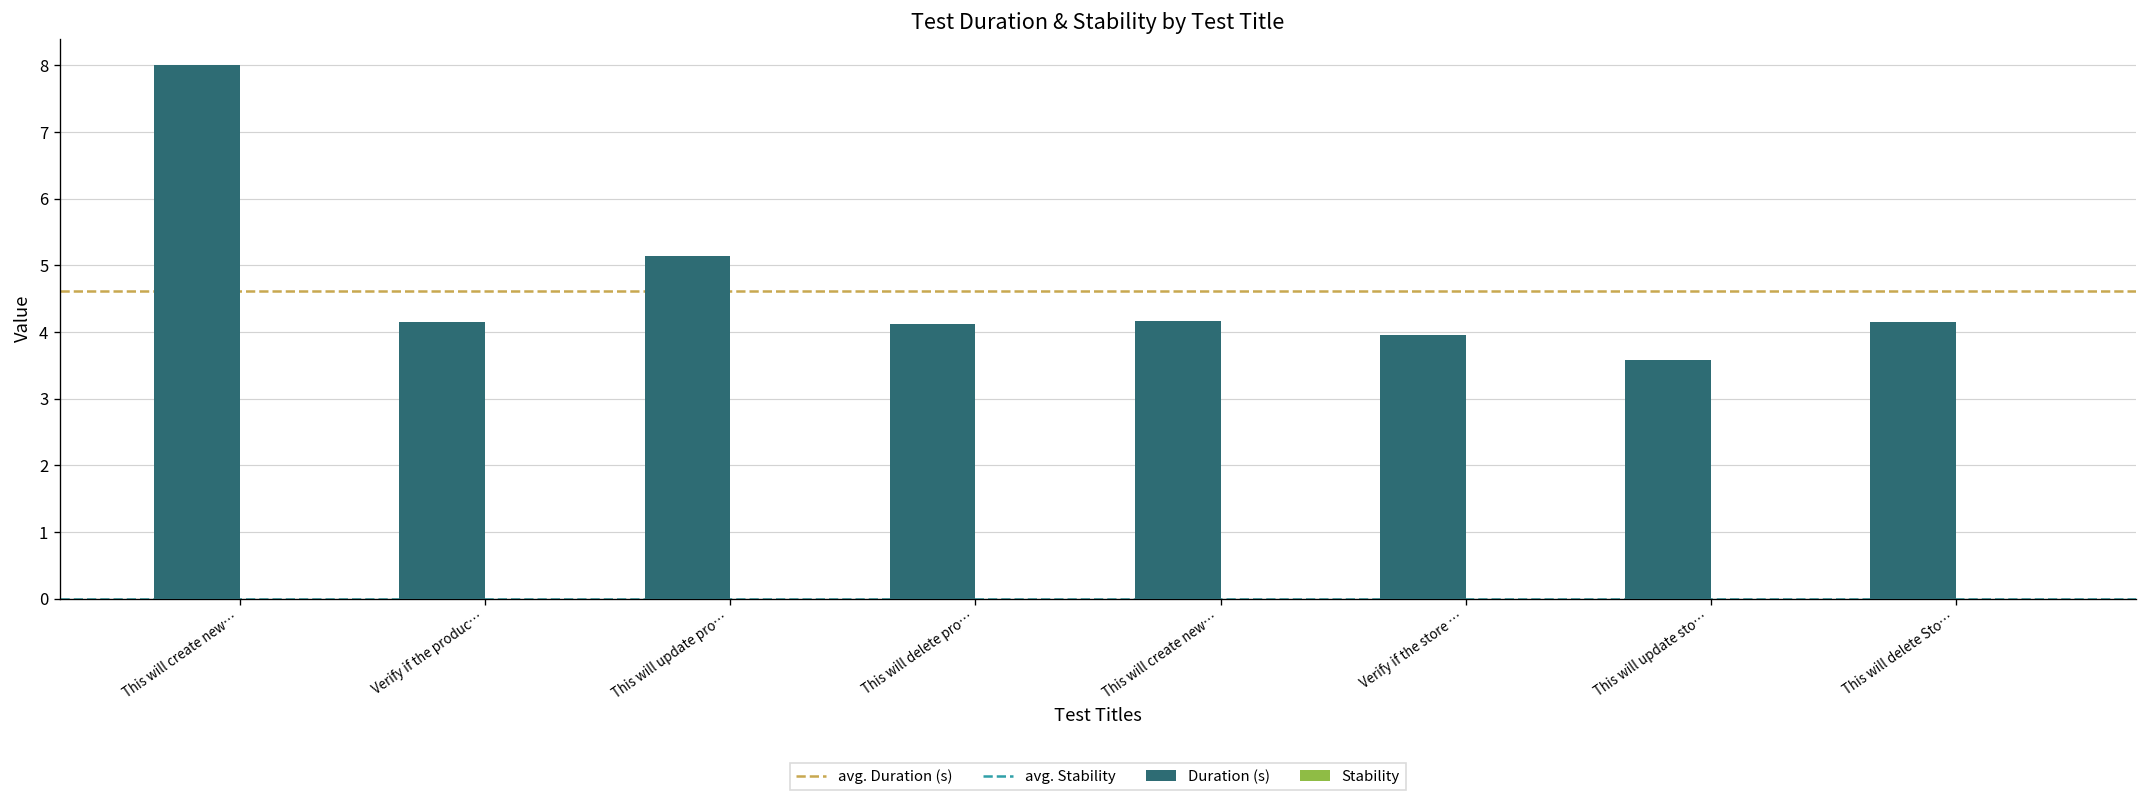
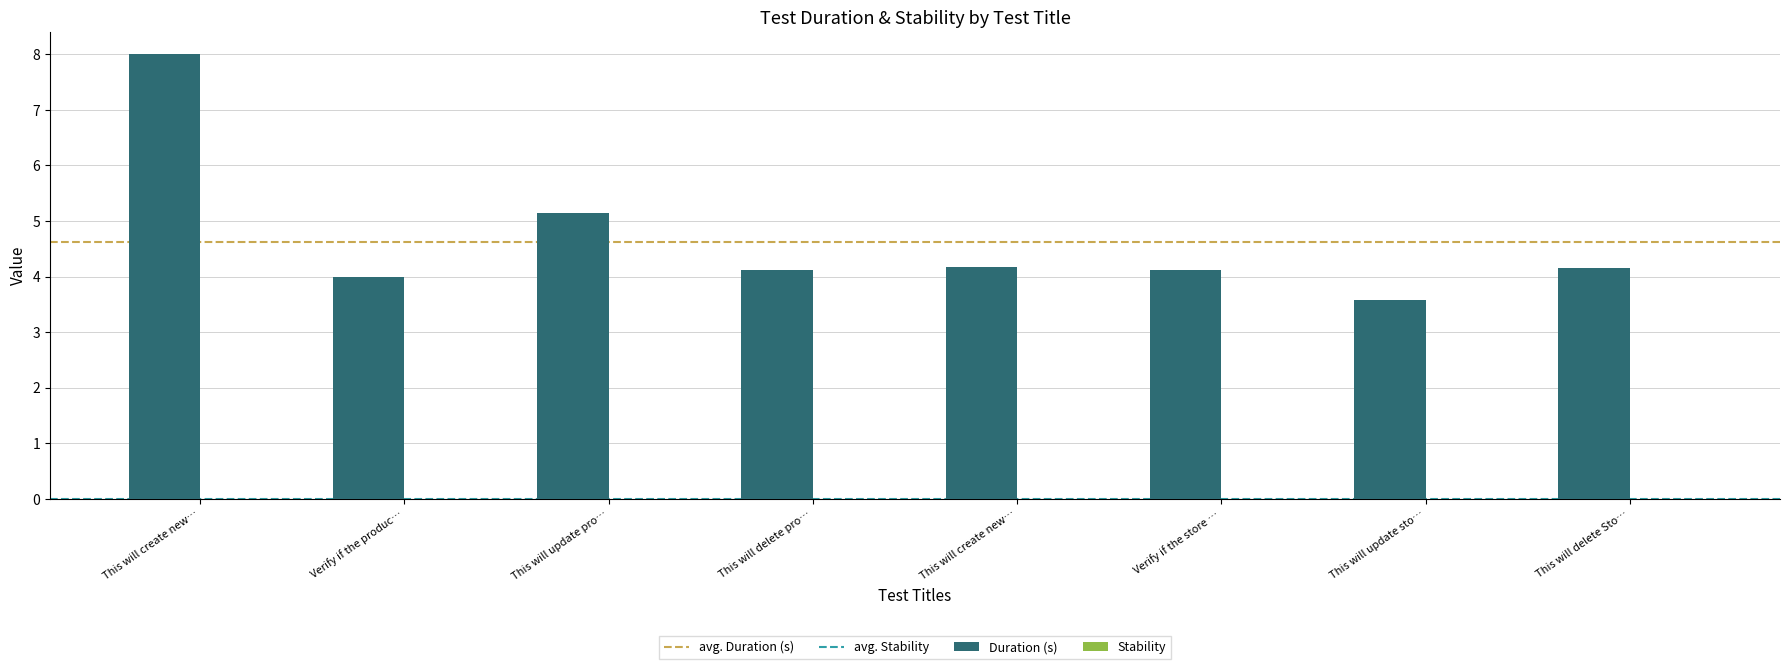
  {
    "Duration (s)": {
-     "Verify if the produc…": 4.2,
+     "Verify if the produc…": 4.0,
      "This will update pro…": 5.1,
      "This will delete pro…": 4.1,
-     "Verify if the store …": 4.0,
+     "Verify if the store …": 4.1,
      "This will update sto…": 3.6,
      "This will delete Sto…": 4.2
    },
    "Stability": {
      "Verify if the produc…": 0.0,
      "This will update pro…": 0.0,
      "This will delete pro…": 0.0,
      "Verify if the store …": 0.0,
      "This will update sto…": 0.0,
      "This will delete Sto…": 0.0
    }
  }
